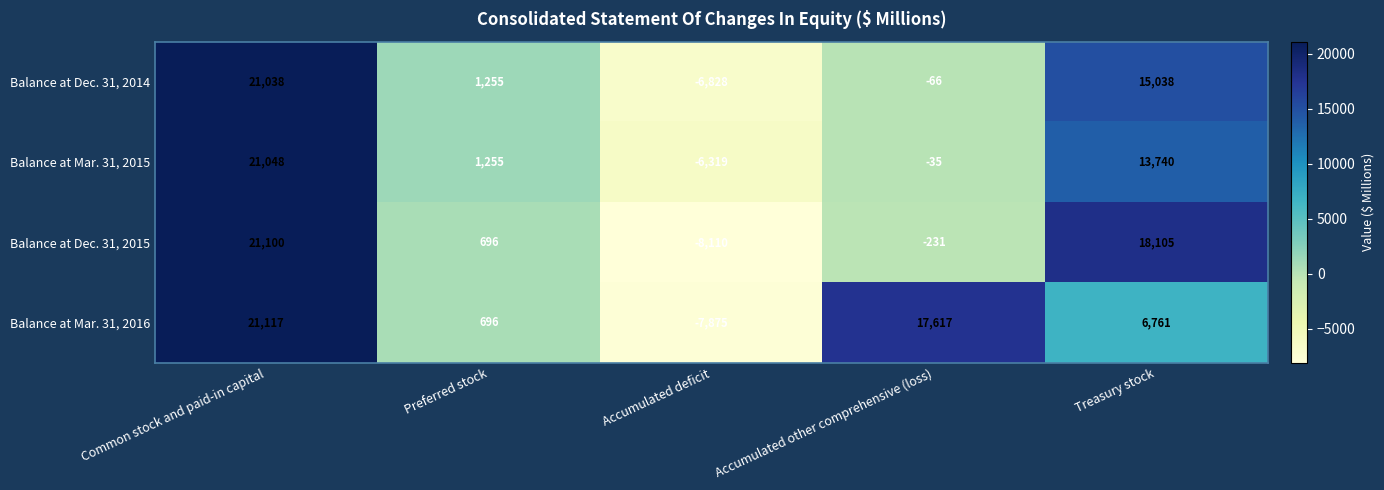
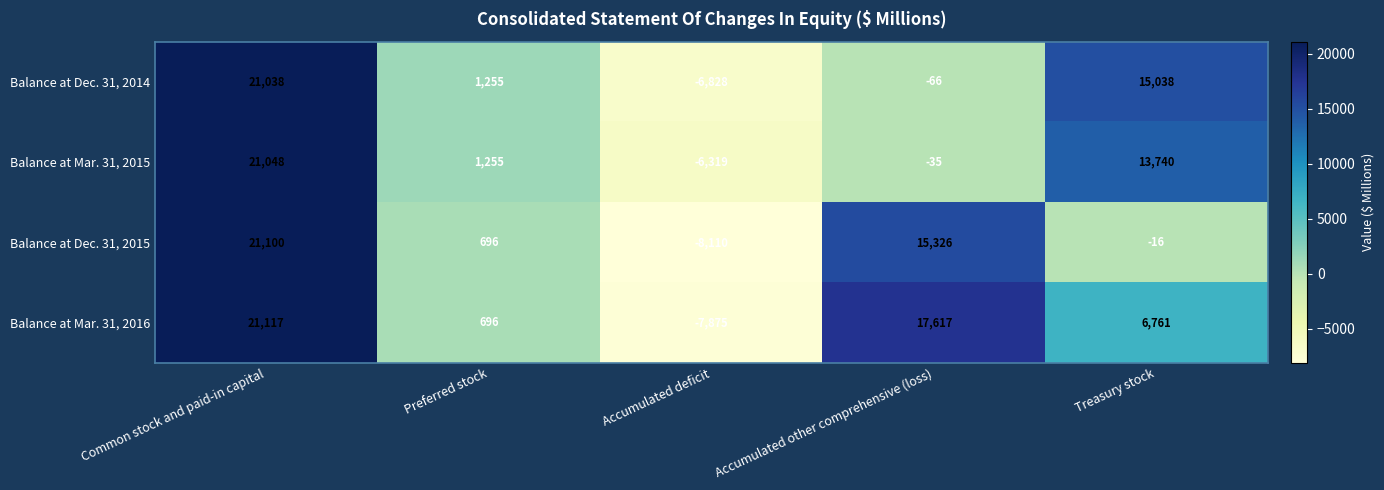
  {
    "Balance at Dec. 31, 2014": {
      "Common stock and paid-in capital": "21,038",
      "Preferred stock": "1,255",
      "Accumulated deficit": "-6,828",
      "Accumulated other comprehensive (loss)": "-66",
      "Treasury stock": "15,038"
    },
    "Balance at Mar. 31, 2015": {
      "Common stock and paid-in capital": "21,048",
      "Preferred stock": "1,255",
      "Accumulated deficit": "-6,319",
      "Accumulated other comprehensive (loss)": "-35",
      "Treasury stock": "13,740"
    },
    "Balance at Dec. 31, 2015": {
      "Common stock and paid-in capital": "21,100",
      "Preferred stock": "696",
-     "Accumulated other comprehensive (loss)": "-231",
-     "Treasury stock": "18,105"
+     "Accumulated other comprehensive (loss)": "15,326",
+     "Treasury stock": "-16"
    },
    "Balance at Mar. 31, 2016": {
      "Common stock and paid-in capital": "21,117",
      "Preferred stock": "696",
      "Accumulated other comprehensive (loss)": "17,617",
      "Treasury stock": "6,761"
    }
  }
